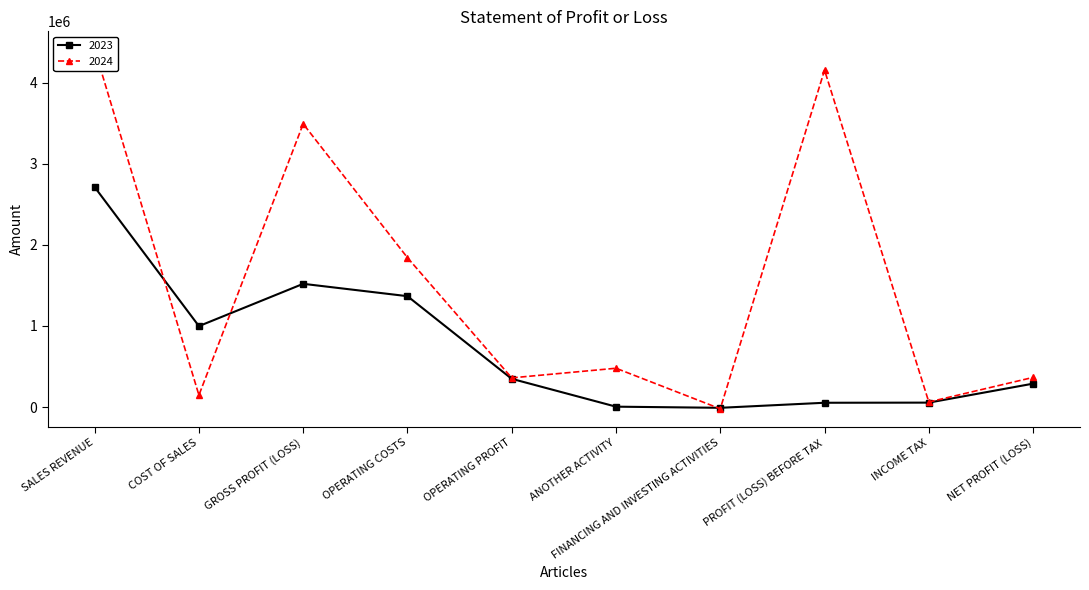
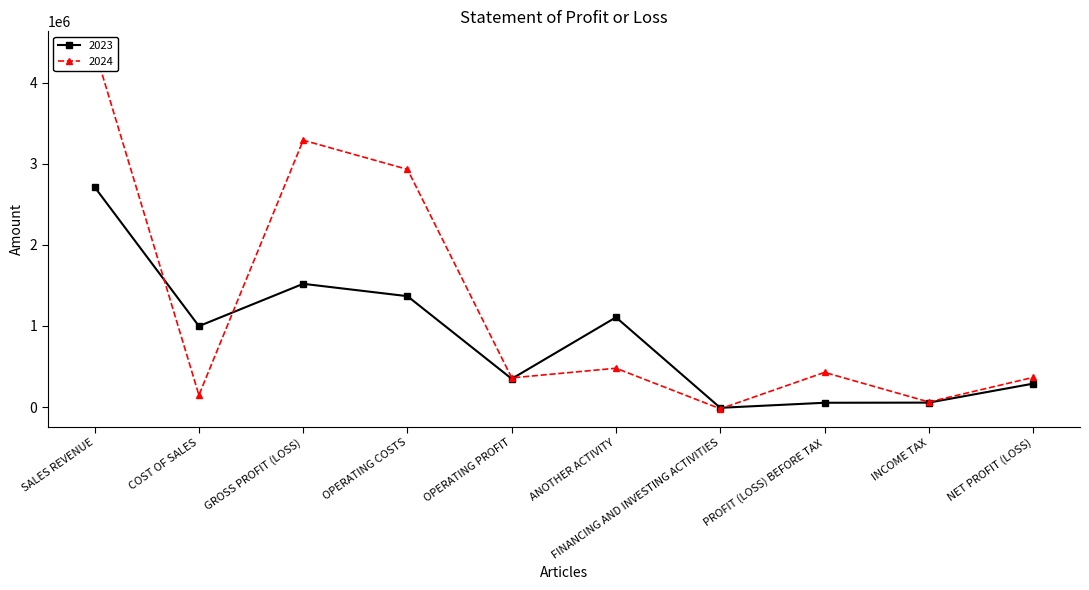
  {
    "2023": {
      "SALES REVENUE": 2700000,
      "COST OF SALES": 1000000,
      "GROSS PROFIT (LOSS)": 1500000,
      "OPERATING COSTS": 1400000,
-     "ANOTHER ACTIVITY": 0,
+     "ANOTHER ACTIVITY": 1100000,
      "PROFIT (LOSS) BEFORE TAX": 100000,
      "NET PROFIT (LOSS)": 300000
    },
    "2024": {
      "COST OF SALES": 100000,
-     "GROSS PROFIT (LOSS)": 3500000,
-     "OPERATING COSTS": 1800000,
+     "GROSS PROFIT (LOSS)": 3300000,
+     "OPERATING COSTS": 2900000,
      "ANOTHER ACTIVITY": 500000,
-     "PROFIT (LOSS) BEFORE TAX": 4200000,
+     "PROFIT (LOSS) BEFORE TAX": 400000,
      "NET PROFIT (LOSS)": 400000
    }
  }
